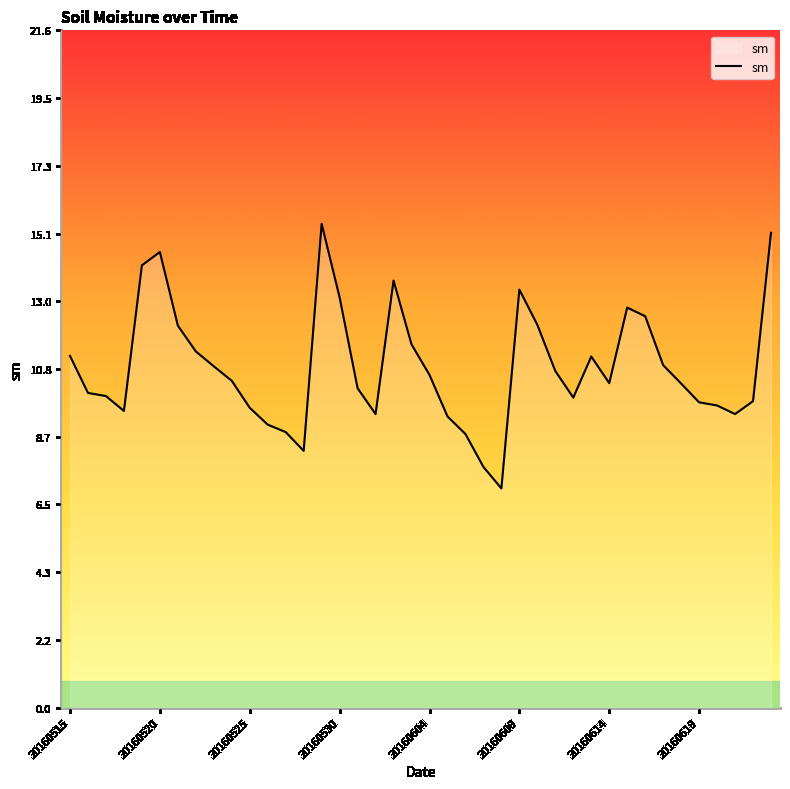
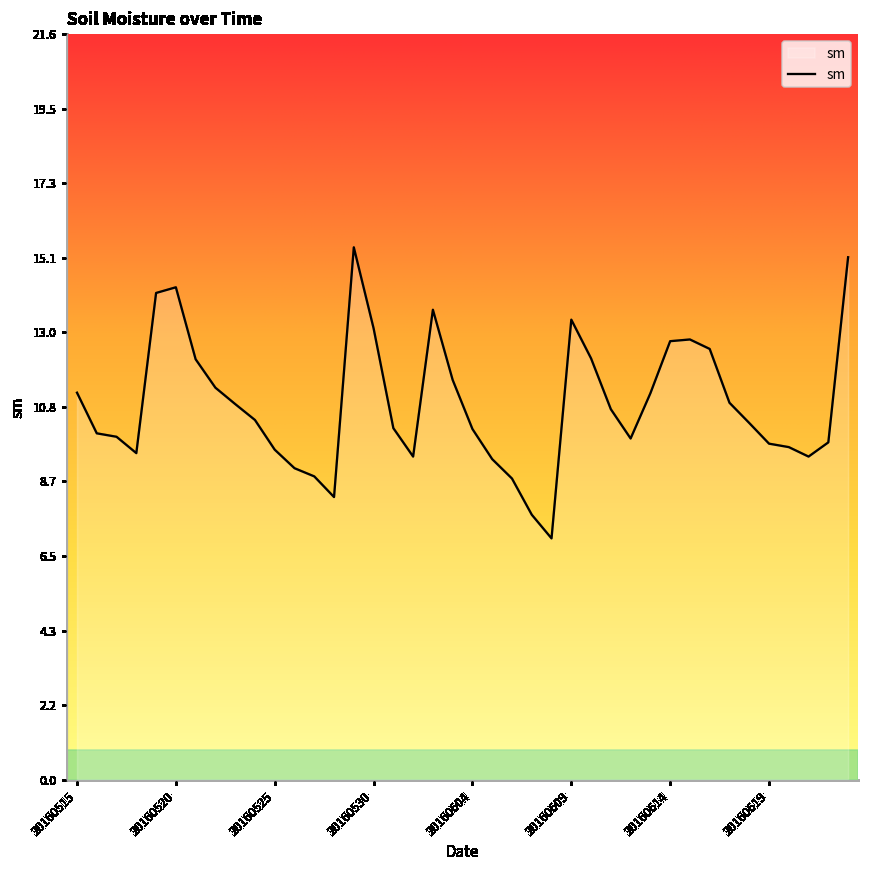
  {
    "20160515": 11.2,
-   "20160520": 14.6,
+   "20160520": 14.3,
    "20160525": 9.6,
    "20160530": 13.1,
-   "20160604": 10.6,
+   "20160604": 10.2,
    "20160609": 13.4,
-   "20160614": 10.4,
+   "20160614": 12.7,
    "20160619": 9.8
  }
